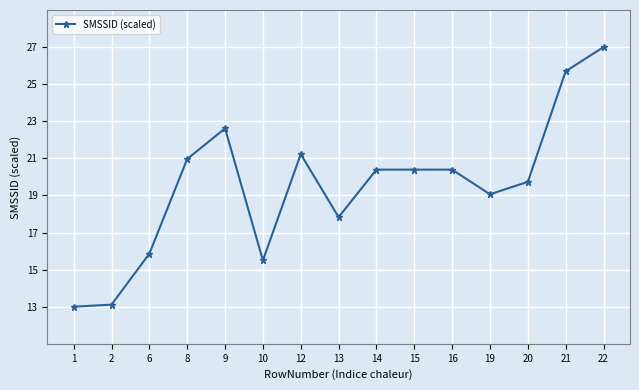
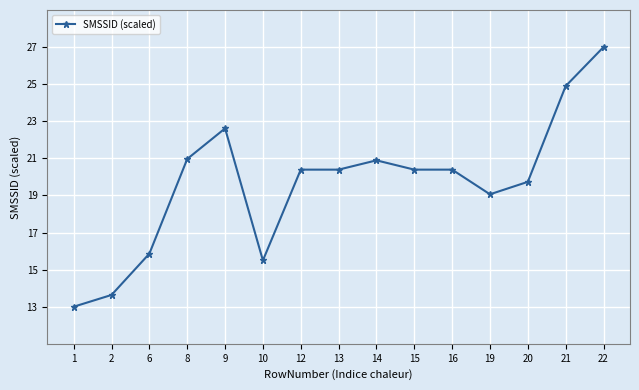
  {
    "1": 13.0,
-   "2": 13.1,
+   "2": 13.6,
    "6": 15.9,
    "8": 21.0,
    "9": 22.6,
    "10": 15.5,
-   "12": 21.2,
-   "13": 17.8,
-   "14": 20.4,
+   "12": 20.4,
+   "13": 20.4,
+   "14": 20.9,
    "15": 20.4,
    "16": 20.4,
    "19": 19.1,
    "20": 19.7,
-   "21": 25.7,
+   "21": 24.9,
    "22": 27.0
  }
